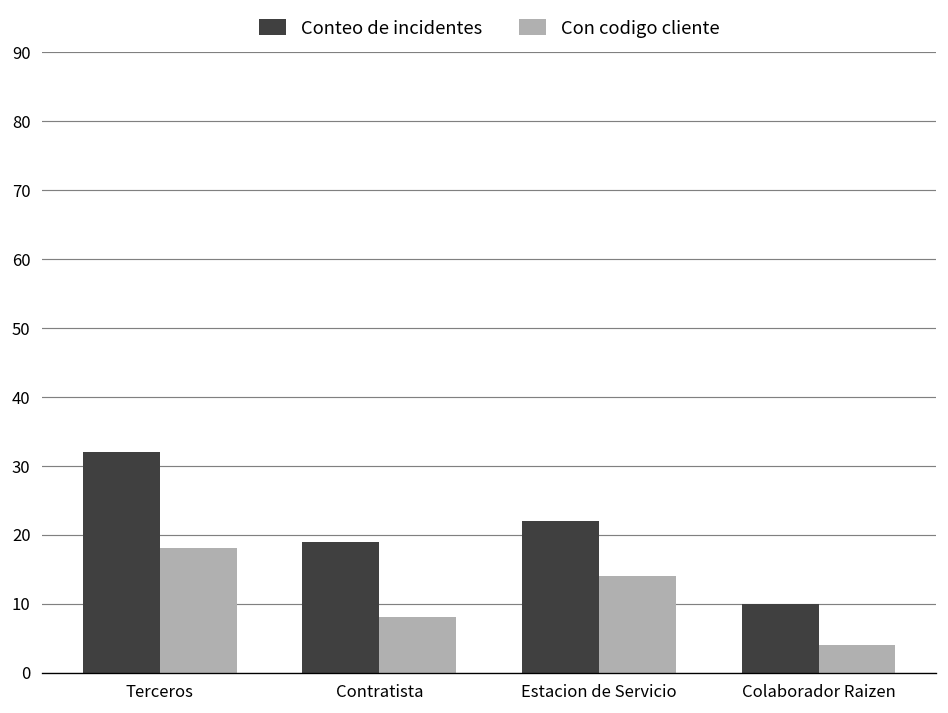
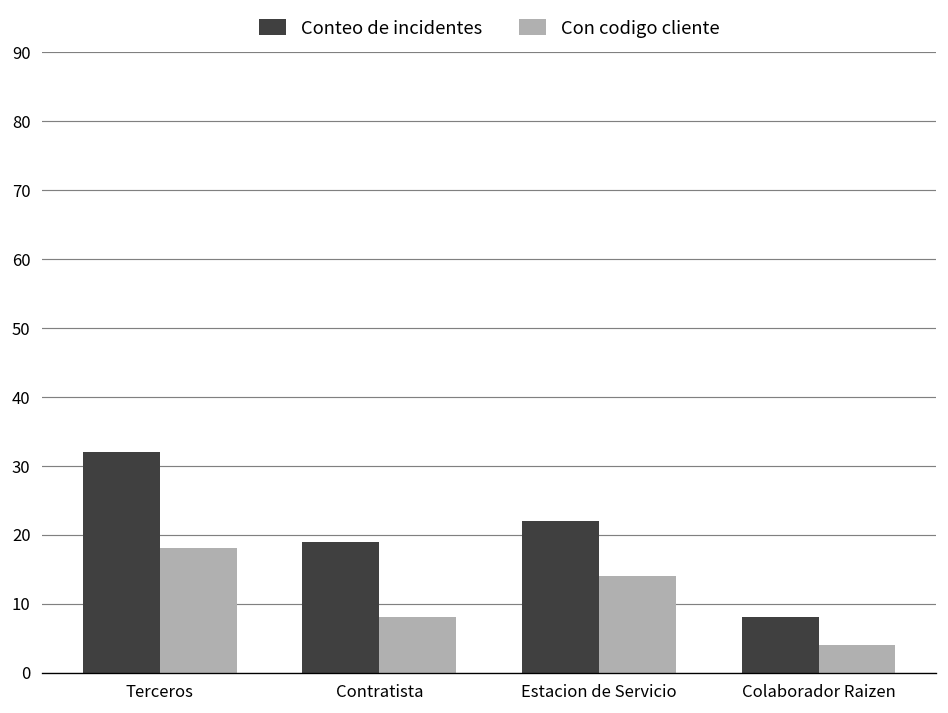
  {
    "Conteo de incidentes": {
      "Terceros": 32,
      "Contratista": 19,
      "Estacion de Servicio": 22,
-     "Colaborador Raizen": 10
+     "Colaborador Raizen": 8
    },
    "Con codigo cliente": {
      "Terceros": 18,
      "Contratista": 8,
      "Estacion de Servicio": 14,
      "Colaborador Raizen": 4
    }
  }
